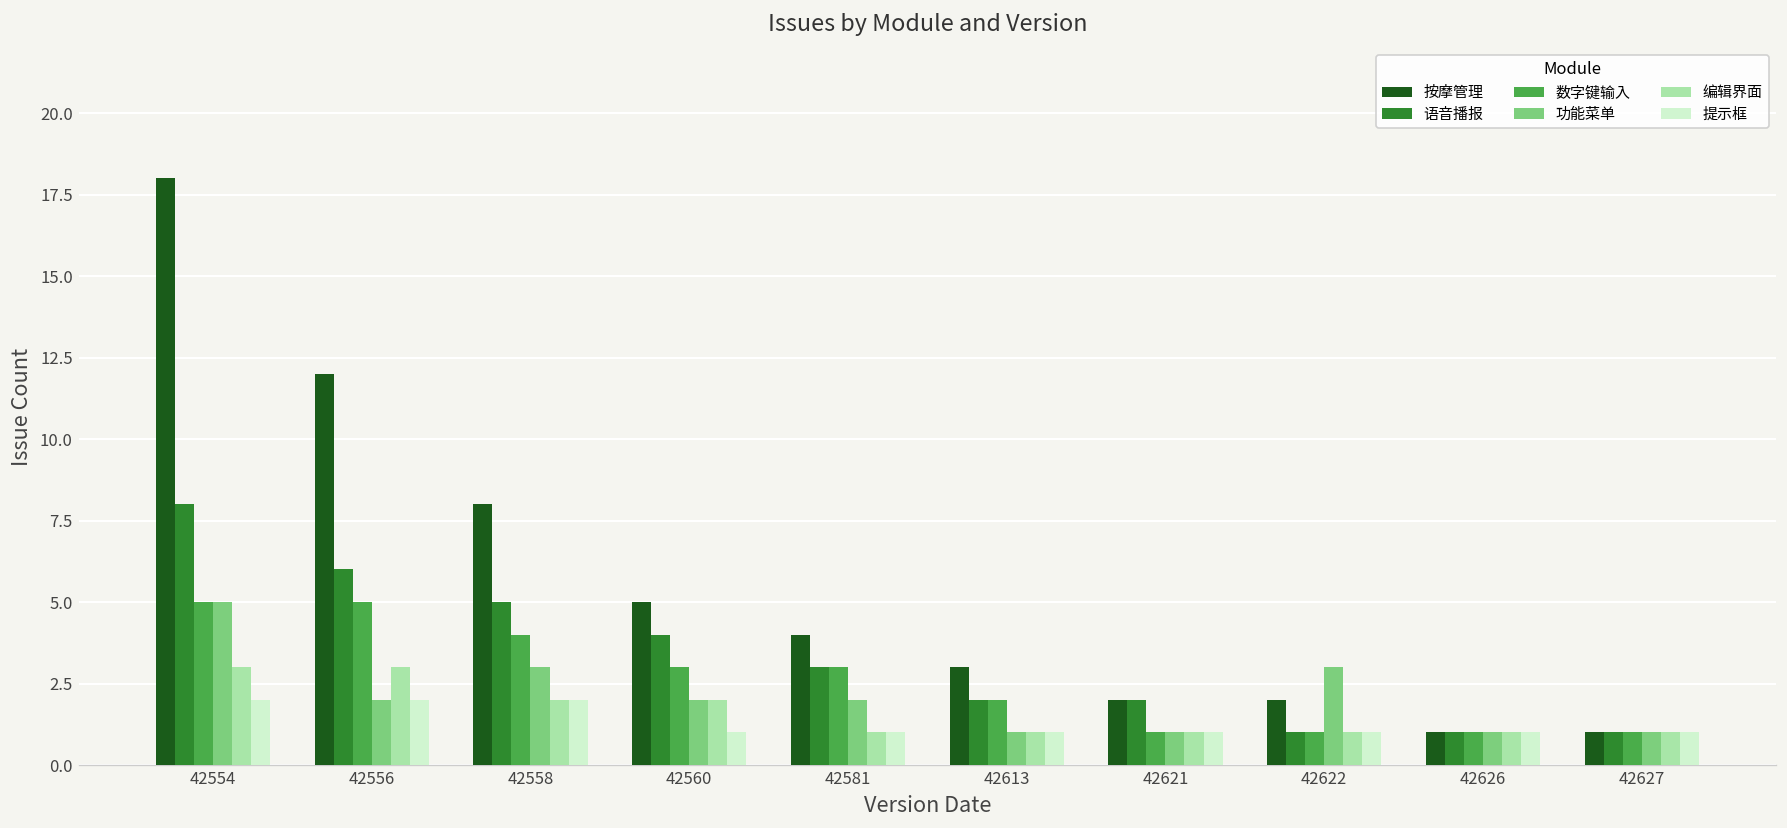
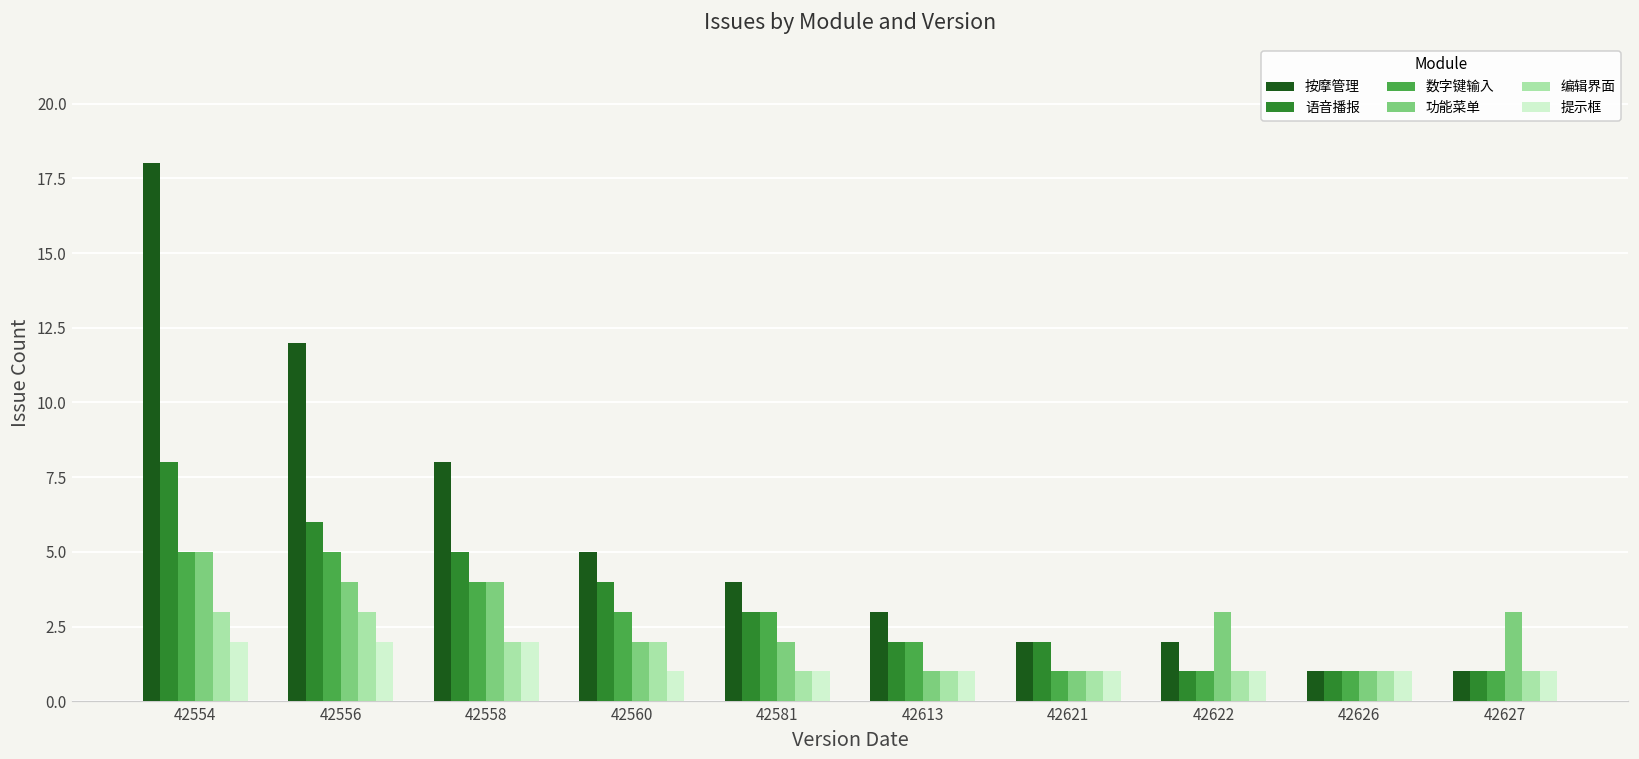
  {
    "功能菜单": {
      "42554": 5,
-     "42556": 2,
-     "42558": 3,
+     "42556": 4,
+     "42558": 4,
      "42560": 2,
      "42581": 2,
      "42613": 1,
      "42621": 1,
      "42622": 3,
      "42626": 1,
-     "42627": 1
+     "42627": 3
    }
  }
